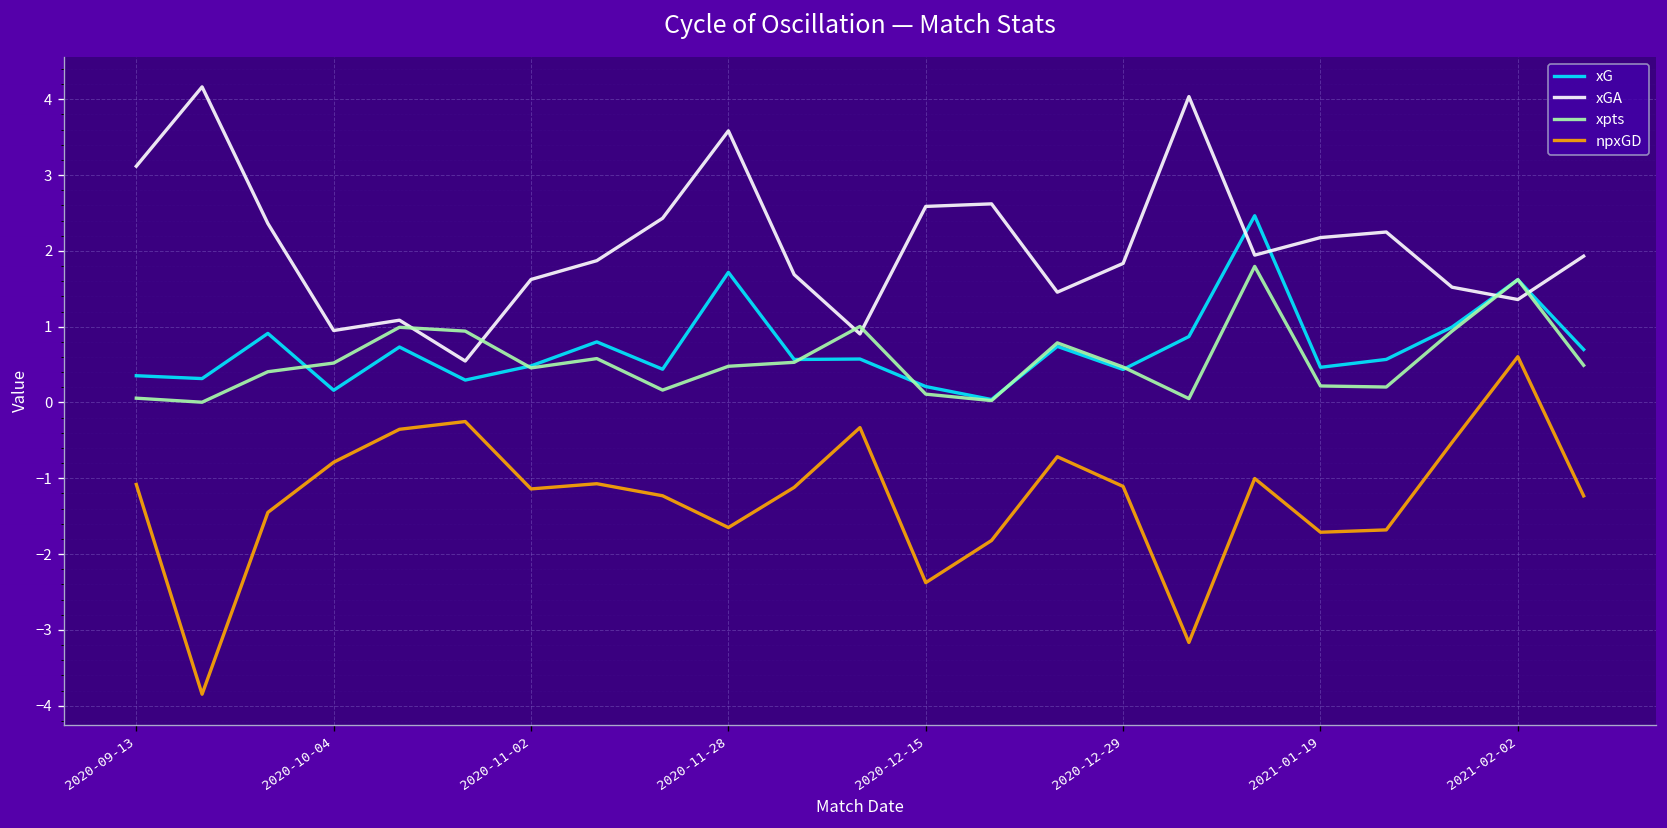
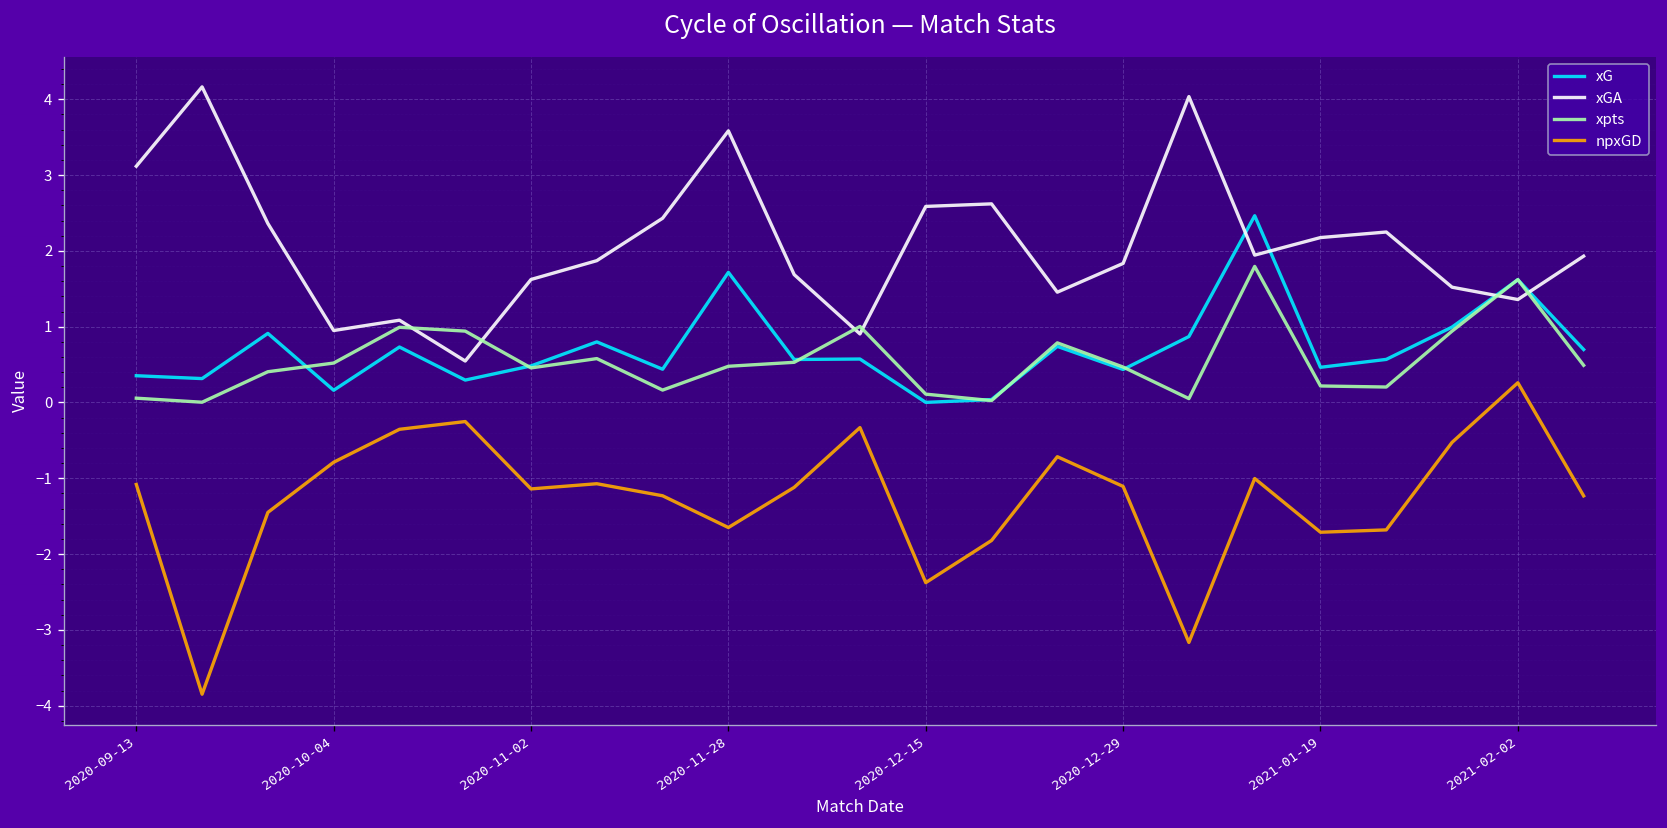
  {
    "xG": {
      "2020-09-13": 0.4,
      "2020-10-04": 0.2,
      "2020-11-28": 1.7,
-     "2020-12-15": 0.2,
+     "2020-12-15": 0.0,
      "2021-01-19": 0.5
    },
    "xGA": {
      "2020-09-13": 3.1,
      "2020-10-04": 0.9,
      "2020-11-02": 1.6,
      "2020-11-28": 3.6,
      "2020-12-15": 2.6,
      "2020-12-29": 1.8,
      "2021-01-19": 2.2,
      "2021-02-02": 1.4
    },
    "xpts": {
      "2020-09-13": 0.1,
      "2020-10-04": 0.5,
      "2020-11-28": 0.5,
      "2020-12-15": 0.1,
      "2021-01-19": 0.2
    },
    "npxGD": {
      "2020-09-13": -1.1,
      "2020-10-04": -0.8,
      "2020-11-02": -1.1,
      "2020-11-28": -1.6,
      "2020-12-15": -2.4,
      "2020-12-29": -1.1,
      "2021-01-19": -1.7,
-     "2021-02-02": 0.6
+     "2021-02-02": 0.3
    }
  }
